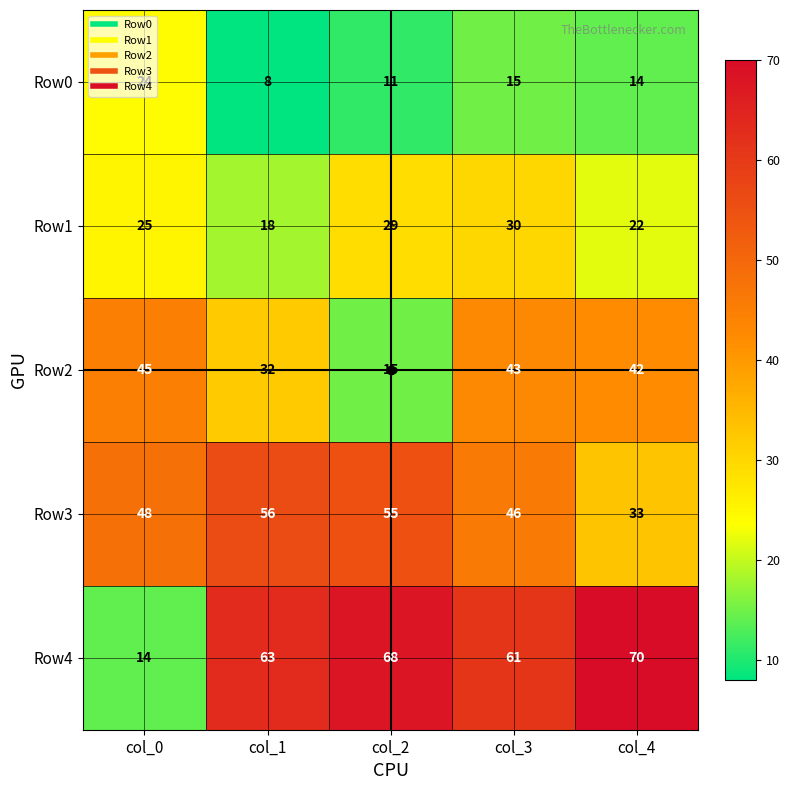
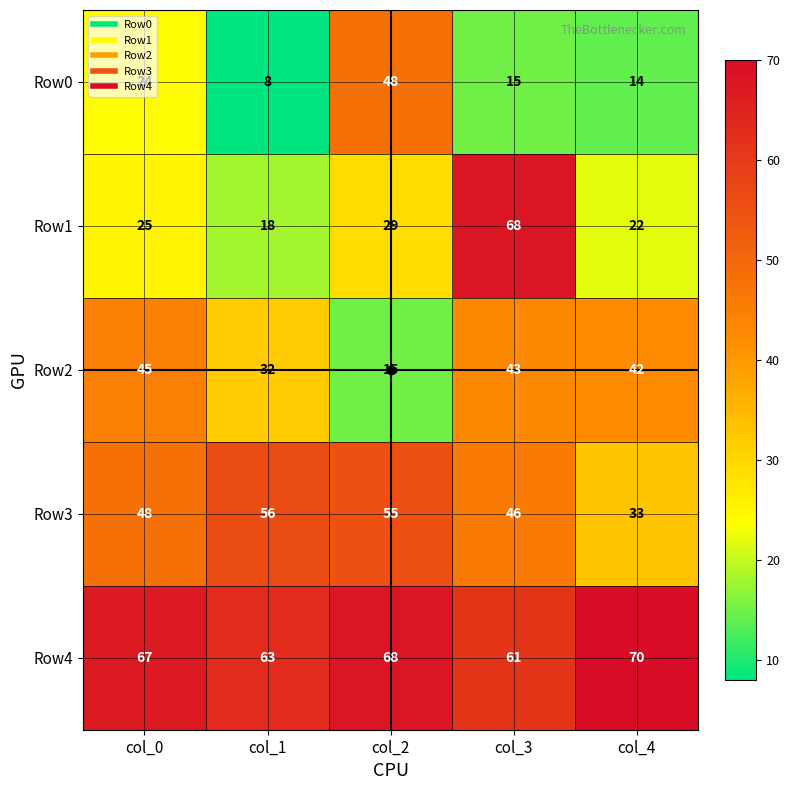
  {
    "Row0": {
      "col_1": 8,
-     "col_2": 11,
+     "col_2": 48,
      "col_3": 15
    },
    "Row1": {
      "col_0": 25,
      "col_1": 18,
      "col_2": 29,
-     "col_3": 30,
+     "col_3": 68,
      "col_4": 22
    },
    "Row2": {
      "col_0": 45,
      "col_1": 32,
      "col_3": 43,
      "col_4": 42
    },
    "Row3": {
      "col_0": 48,
      "col_1": 56,
      "col_2": 55,
      "col_3": 46,
      "col_4": 33
    },
    "Row4": {
-     "col_0": 14,
+     "col_0": 67,
      "col_1": 63,
      "col_2": 68,
      "col_3": 61,
      "col_4": 70
    }
  }
